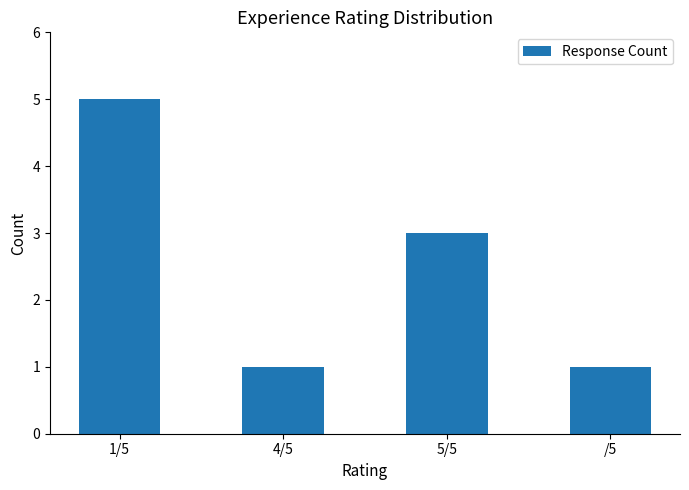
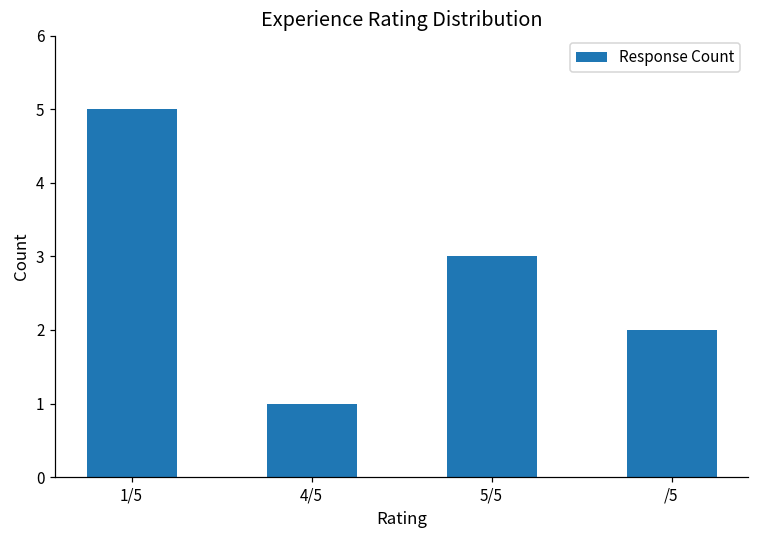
  {
    "1/5": 5,
    "4/5": 1,
    "5/5": 3,
-   "/5": 1
+   "/5": 2
  }
